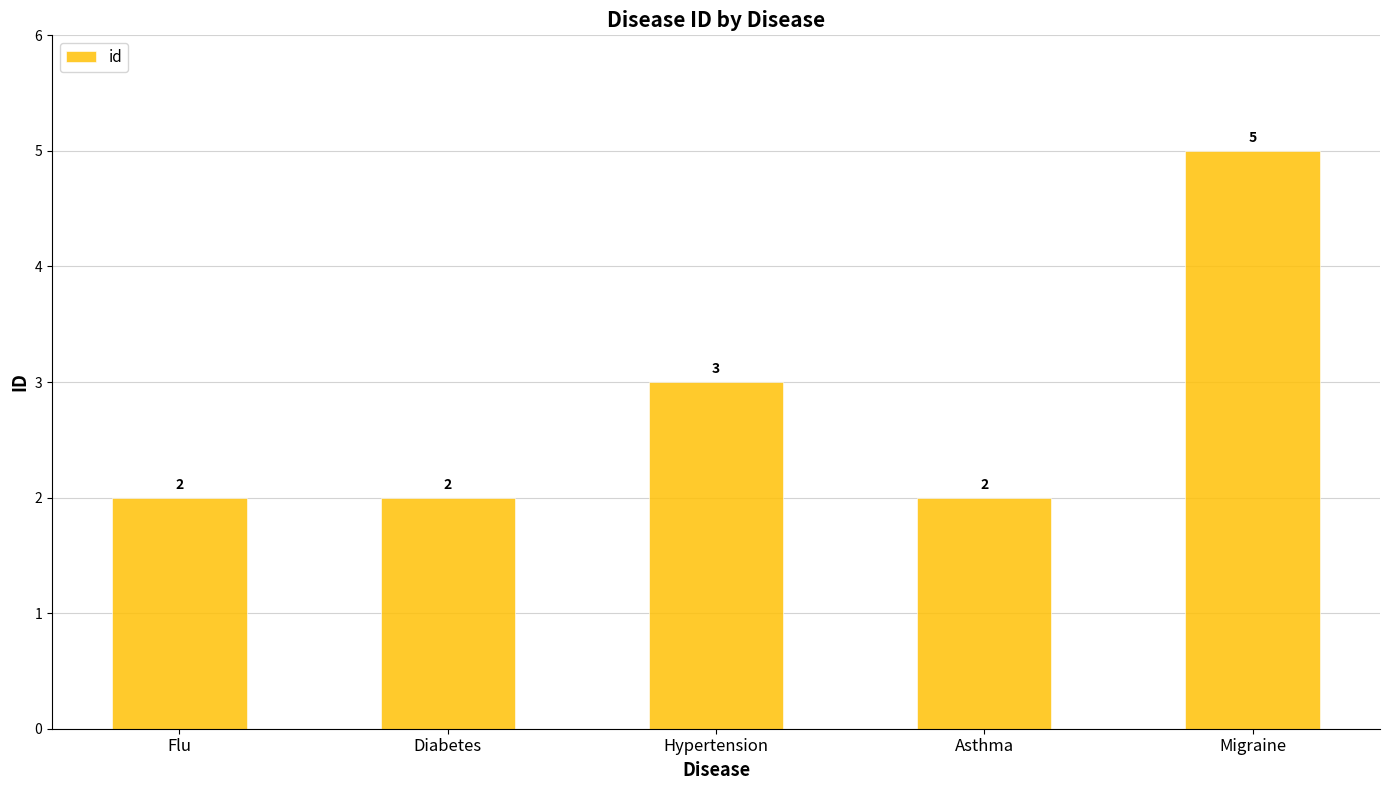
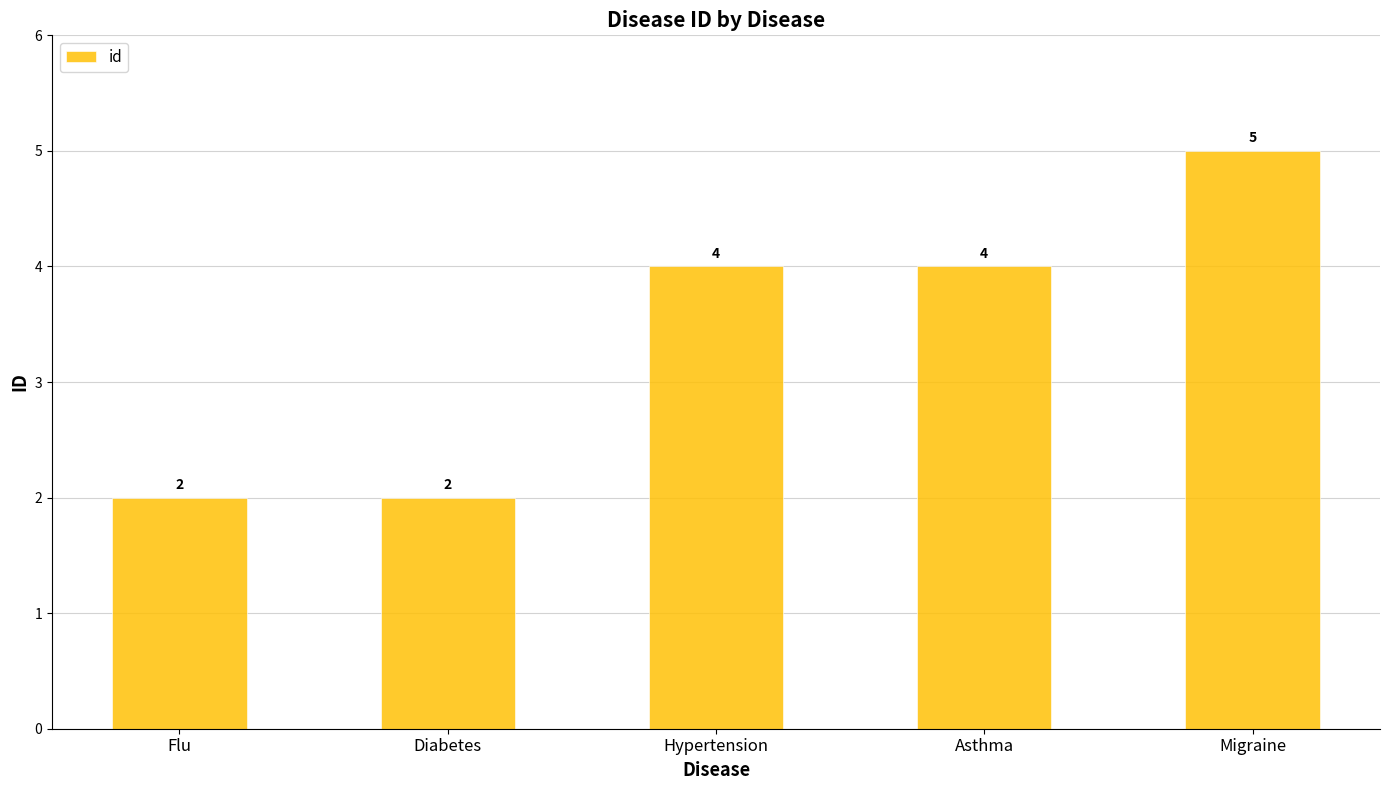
  {
    "Flu": 2,
    "Diabetes": 2,
-   "Hypertension": 3,
-   "Asthma": 2,
+   "Hypertension": 4,
+   "Asthma": 4,
    "Migraine": 5
  }
